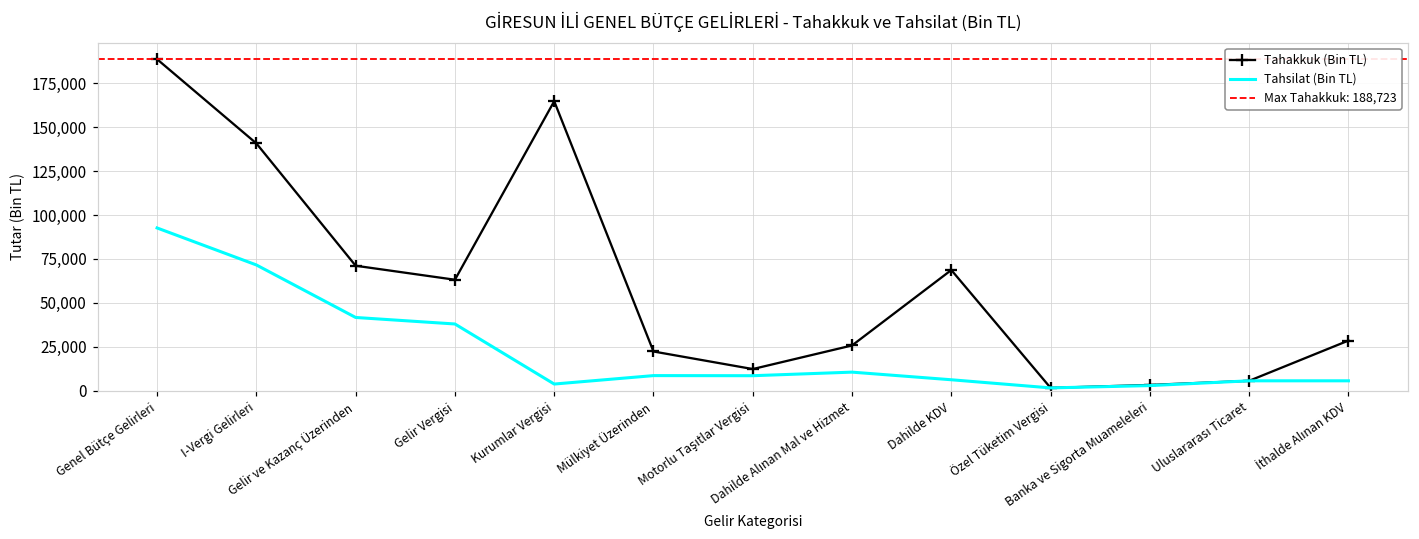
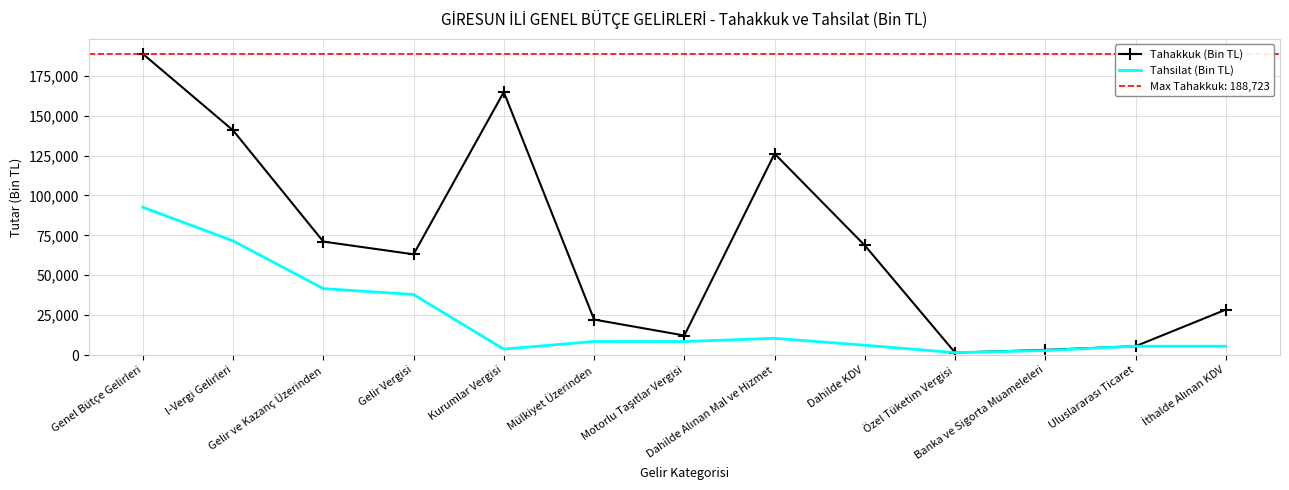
  {
    "Tahakkuk (Bin TL)": {
      "Genel Bütçe Gelirleri": "189,000",
      "I-Vergi Gelirleri": "141,000",
      "Gelir ve Kazanç Üzerinden": "71,000",
      "Gelir Vergisi": "63,000",
      "Kurumlar Vergisi": "165,000",
      "Mülkiyet Üzerinden": "22,000",
      "Motorlu Taşıtlar Vergisi": "12,000",
-     "Dahilde Alınan Mal ve Hizmet": "26,000",
+     "Dahilde Alınan Mal ve Hizmet": "126,000",
      "Dahilde KDV": "69,000",
      "İthalde Alınan KDV": "28,000"
    },
    "Tahsilat (Bin TL)": {
      "Genel Bütçe Gelirleri": "93,000",
      "I-Vergi Gelirleri": "72,000",
      "Gelir ve Kazanç Üzerinden": "42,000",
      "Gelir Vergisi": "38,000",
      "Kurumlar Vergisi": "4,000",
      "Mülkiyet Üzerinden": "9,000",
      "Motorlu Taşıtlar Vergisi": "8,000",
      "Dahilde Alınan Mal ve Hizmet": "10,000",
      "Dahilde KDV": "6,000",
      "İthalde Alınan KDV": "6,000"
    }
  }
